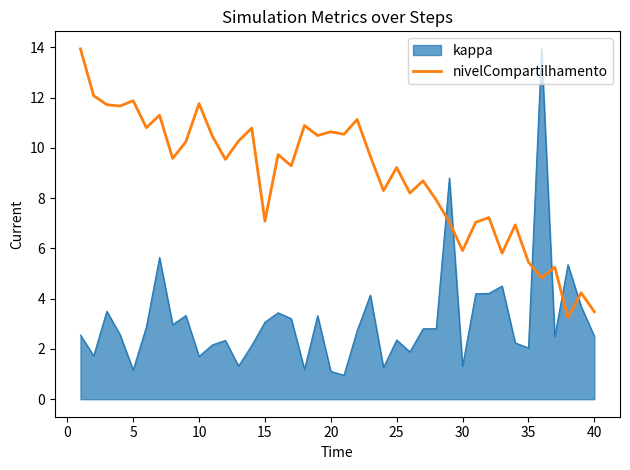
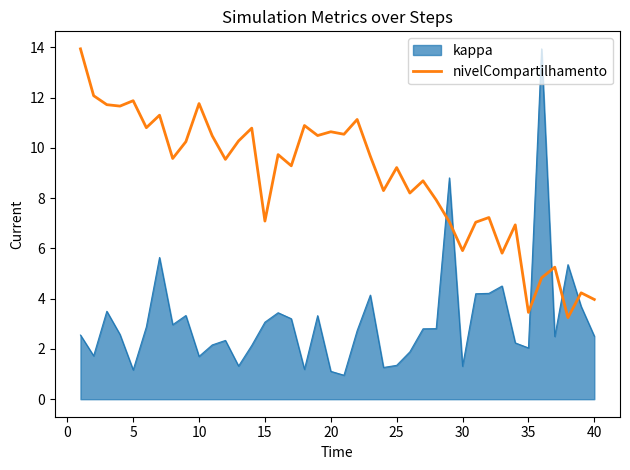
  {
    "kappa": {
      "5": 1.2,
      "10": 1.7,
      "15": 3.1,
      "20": 1.1,
-     "25": 2.4,
+     "25": 1.3,
      "30": 1.3,
      "35": 2.0,
      "40": 2.5
    },
    "nivelCompartilhamento": {
      "5": 11.9,
      "10": 11.8,
      "15": 7.1,
      "20": 10.6,
      "25": 9.2,
      "30": 5.9,
-     "35": 5.5,
-     "40": 3.5
+     "35": 3.5,
+     "40": 4.0
    }
  }
